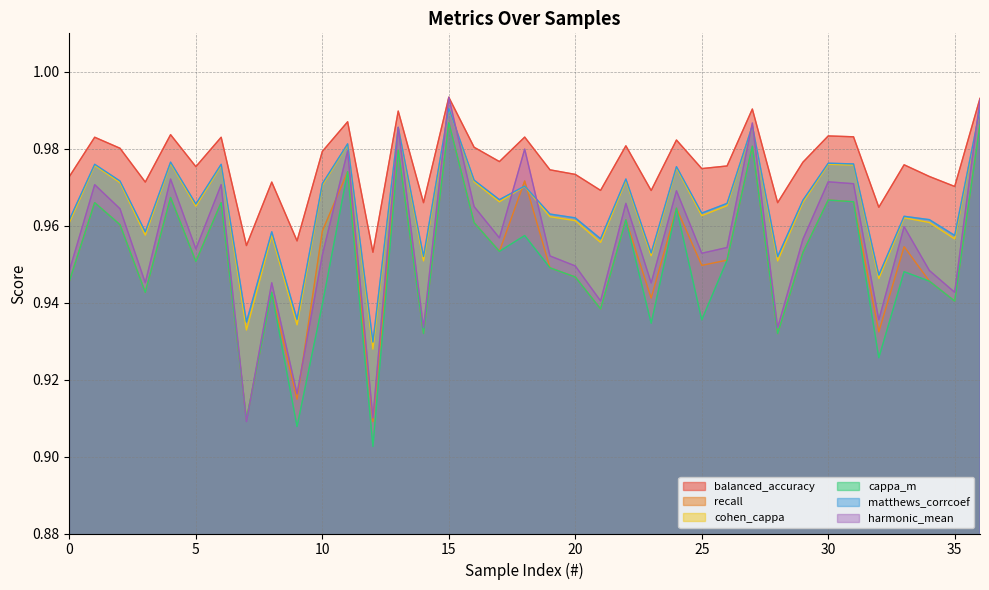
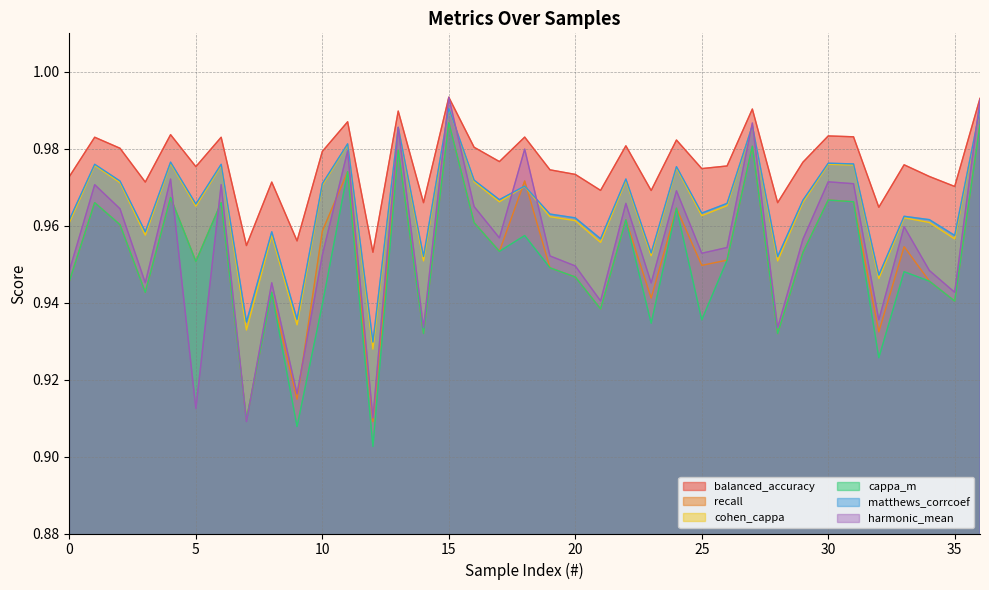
  {
    "cappa_m": {
      "10": 0.940,
      "25": 0.936
    },
    "matthews_corrcoef": {
      "0": 0.962,
      "20": 0.962,
      "25": 0.963,
      "35": 0.957
    },
    "harmonic_mean": {
      "0": 0.948,
-     "5": 0.954,
+     "5": 0.912,
      "10": 0.952,
      "20": 0.950,
      "25": 0.953,
      "30": 0.971,
      "35": 0.943
    }
  }
